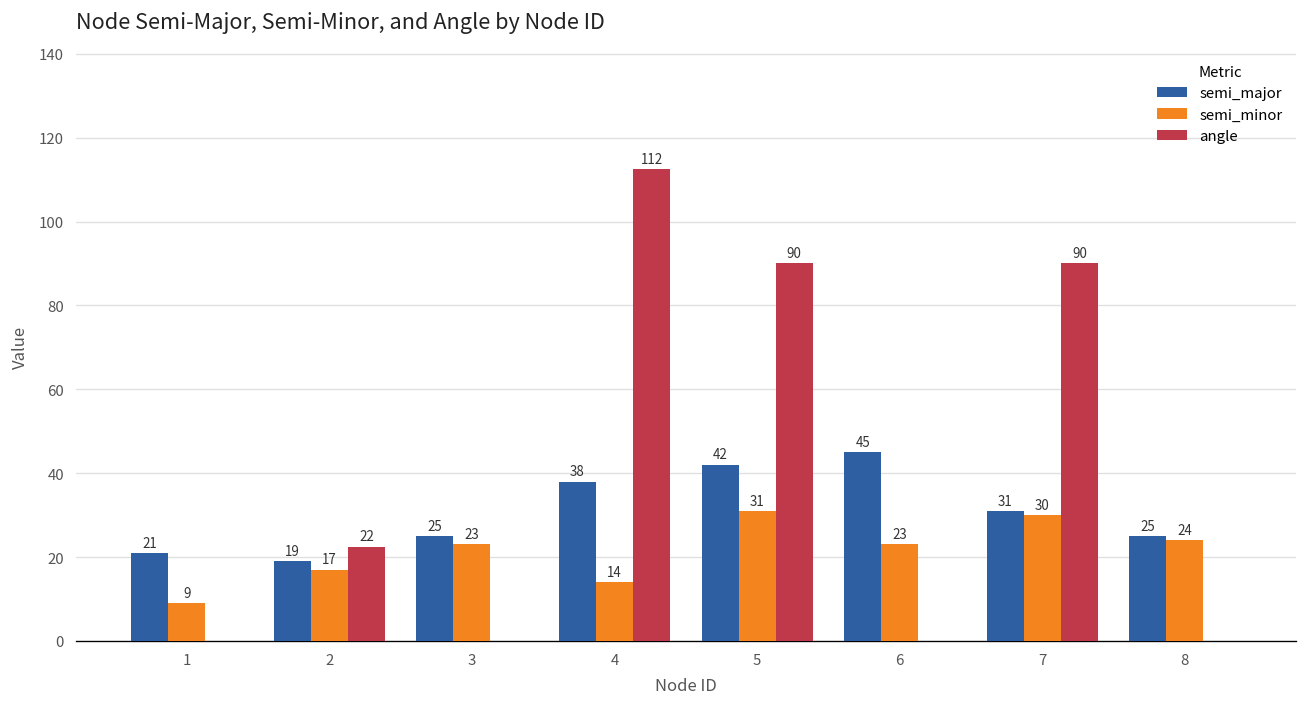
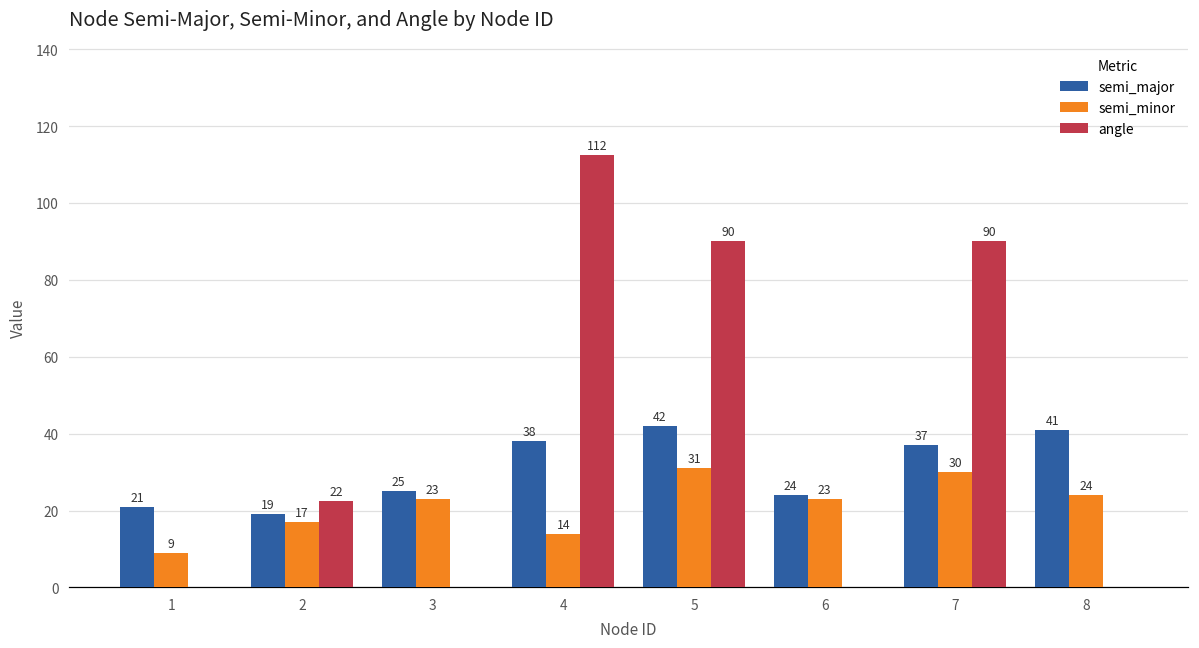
  {
    "semi_major": {
      "1": 21,
      "2": 19,
      "3": 25,
      "4": 38,
      "5": 42,
-     "6": 45,
-     "7": 31,
-     "8": 25
+     "6": 24,
+     "7": 37,
+     "8": 41
    },
    "semi_minor": {
      "1": 9,
      "2": 17,
      "3": 23,
      "4": 14,
      "5": 31,
      "6": 23,
      "7": 30,
      "8": 24
    },
    "angle": {
      "2": 22,
      "4": 112,
      "5": 90,
      "7": 90
    }
  }
